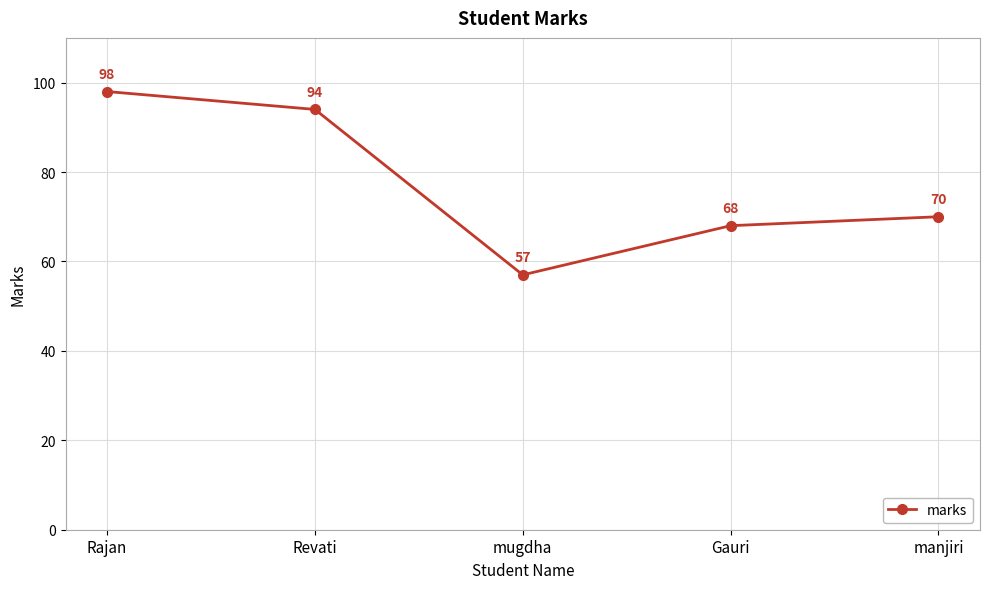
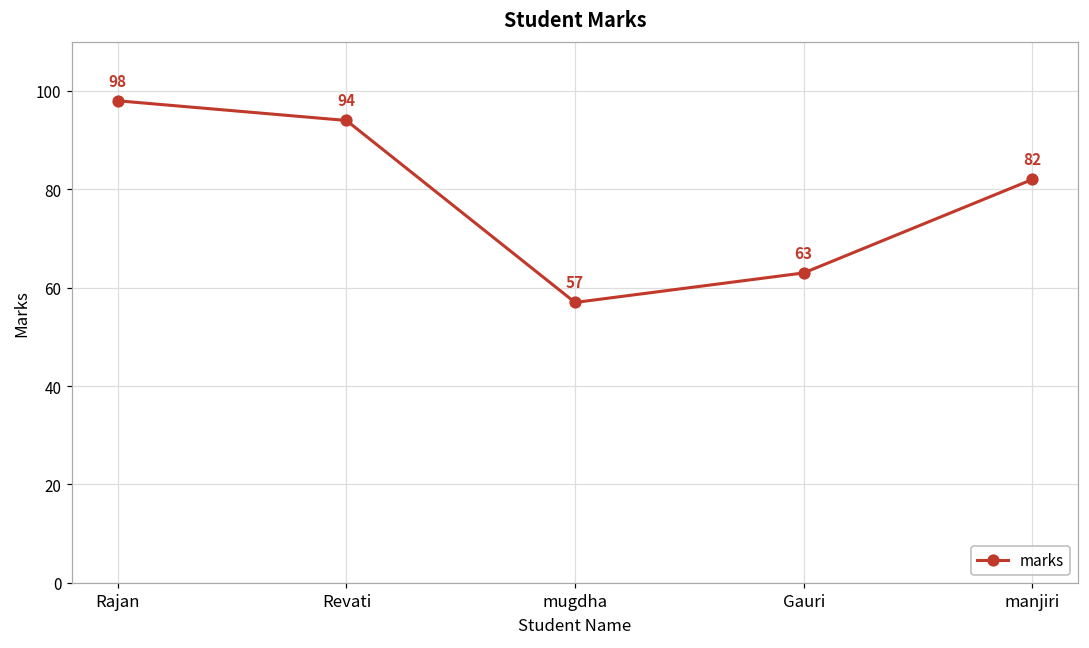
  {
    "Rajan": 98,
    "Revati": 94,
    "mugdha": 57,
-   "Gauri": 68,
-   "manjiri": 70
+   "Gauri": 63,
+   "manjiri": 82
  }
